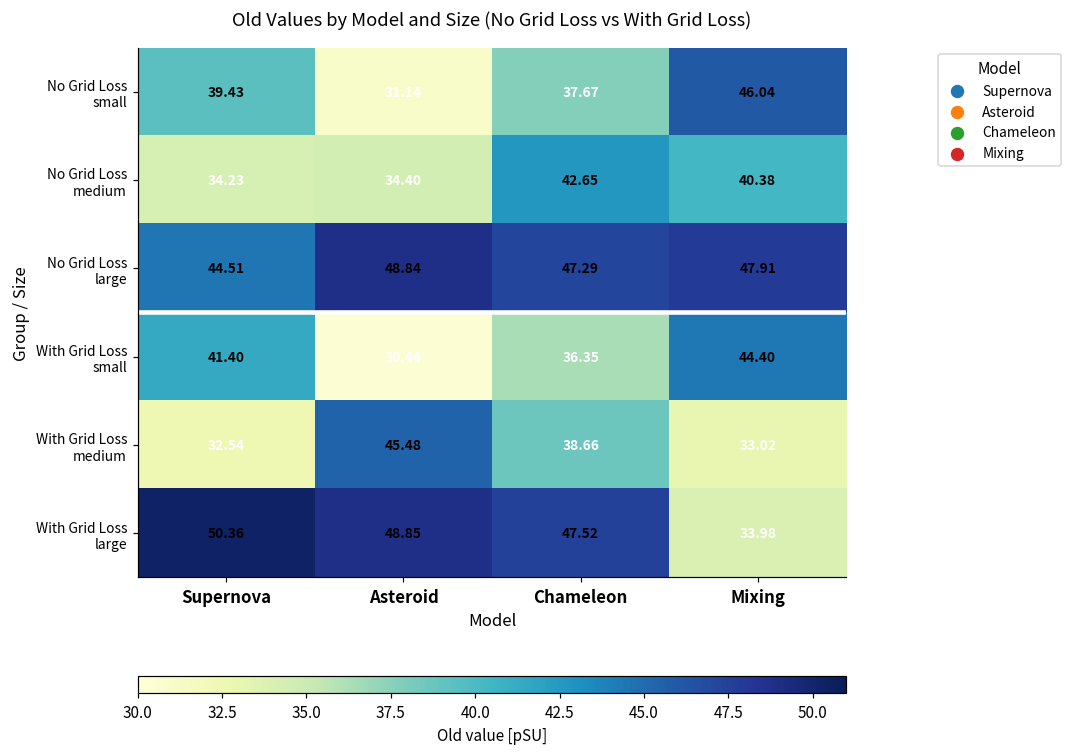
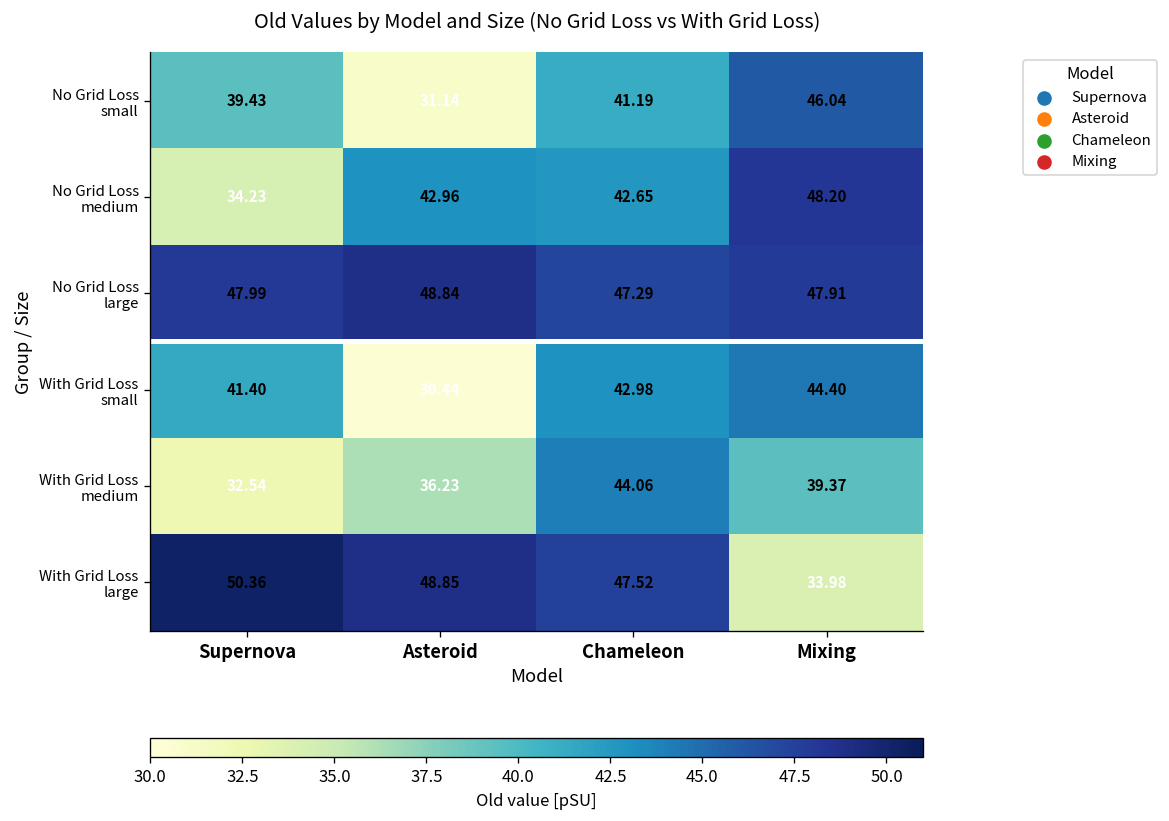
  {
    "No Grid Loss small": {
      "Supernova": 39.43,
      "Asteroid": 31.14,
-     "Chameleon": 37.67,
+     "Chameleon": 41.19,
      "Mixing": 46.04
    },
    "No Grid Loss medium": {
      "Supernova": 34.23,
-     "Asteroid": 34.40,
+     "Asteroid": 42.96,
      "Chameleon": 42.65,
-     "Mixing": 40.38
+     "Mixing": 48.20
    },
    "No Grid Loss large": {
-     "Supernova": 44.51,
+     "Supernova": 47.99,
      "Asteroid": 48.84,
      "Chameleon": 47.29,
      "Mixing": 47.91
    },
    "With Grid Loss small": {
      "Supernova": 41.40,
-     "Chameleon": 36.35,
+     "Chameleon": 42.98,
      "Mixing": 44.40
    },
    "With Grid Loss medium": {
      "Supernova": 32.54,
-     "Asteroid": 45.48,
-     "Chameleon": 38.66,
-     "Mixing": 33.02
+     "Asteroid": 36.23,
+     "Chameleon": 44.06,
+     "Mixing": 39.37
    },
    "With Grid Loss large": {
      "Supernova": 50.36,
      "Asteroid": 48.85,
      "Chameleon": 47.52,
      "Mixing": 33.98
    }
  }
